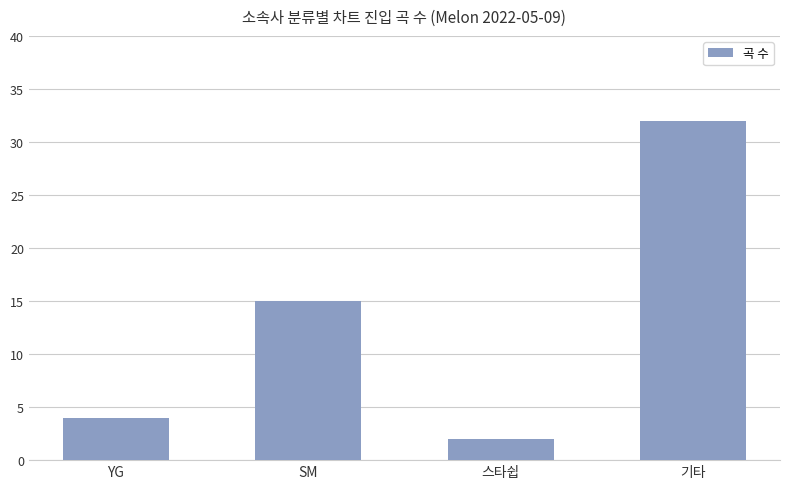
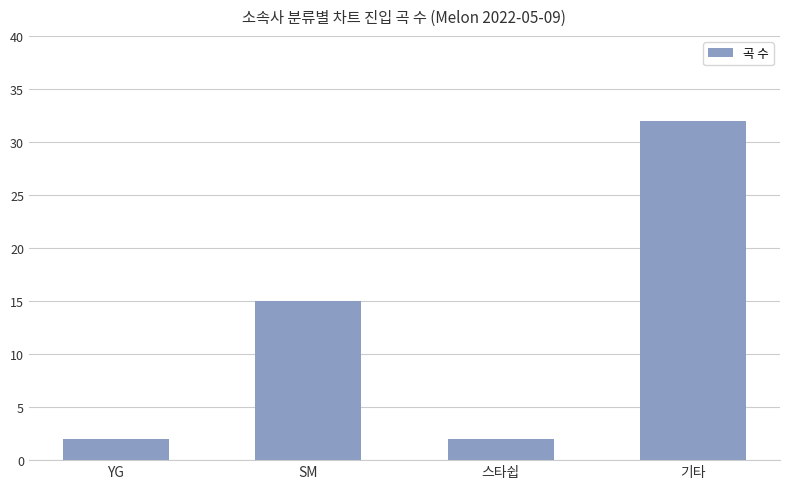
  {
-   "YG": 4,
+   "YG": 2,
    "SM": 15,
    "스타쉽": 2,
    "기타": 32
  }
